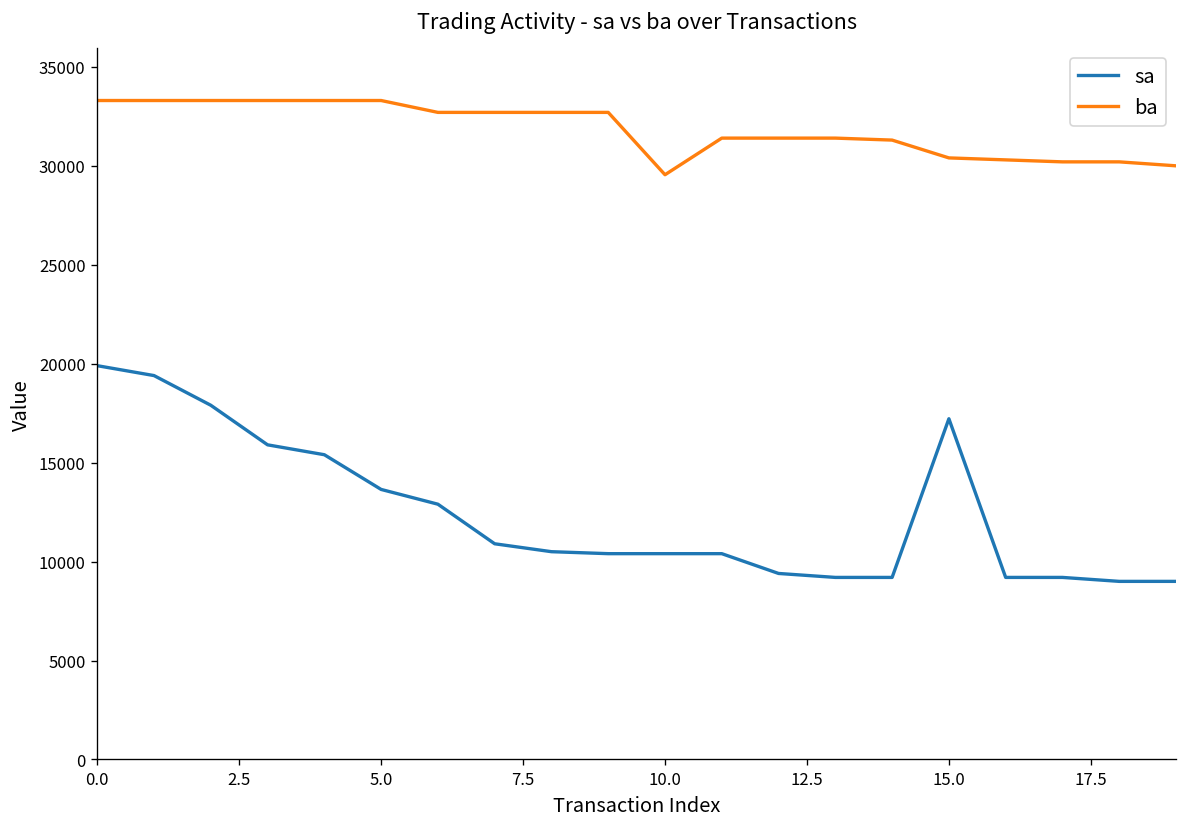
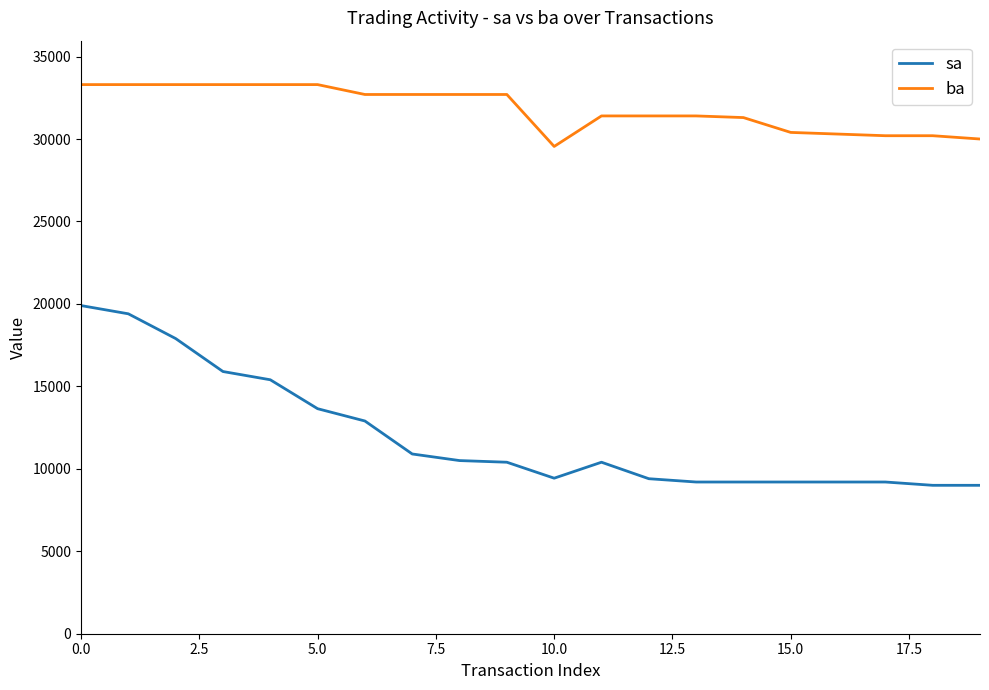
  {
    "sa": {
      "0.0": 19900,
      "5.0": 13600,
-     "10.0": 10400,
-     "15.0": 17200
+     "10.0": 9400,
+     "15.0": 9200
    },
    "ba": {
      "0.0": 33300,
      "5.0": 33300,
      "10.0": 29500,
      "15.0": 30400
    }
  }
